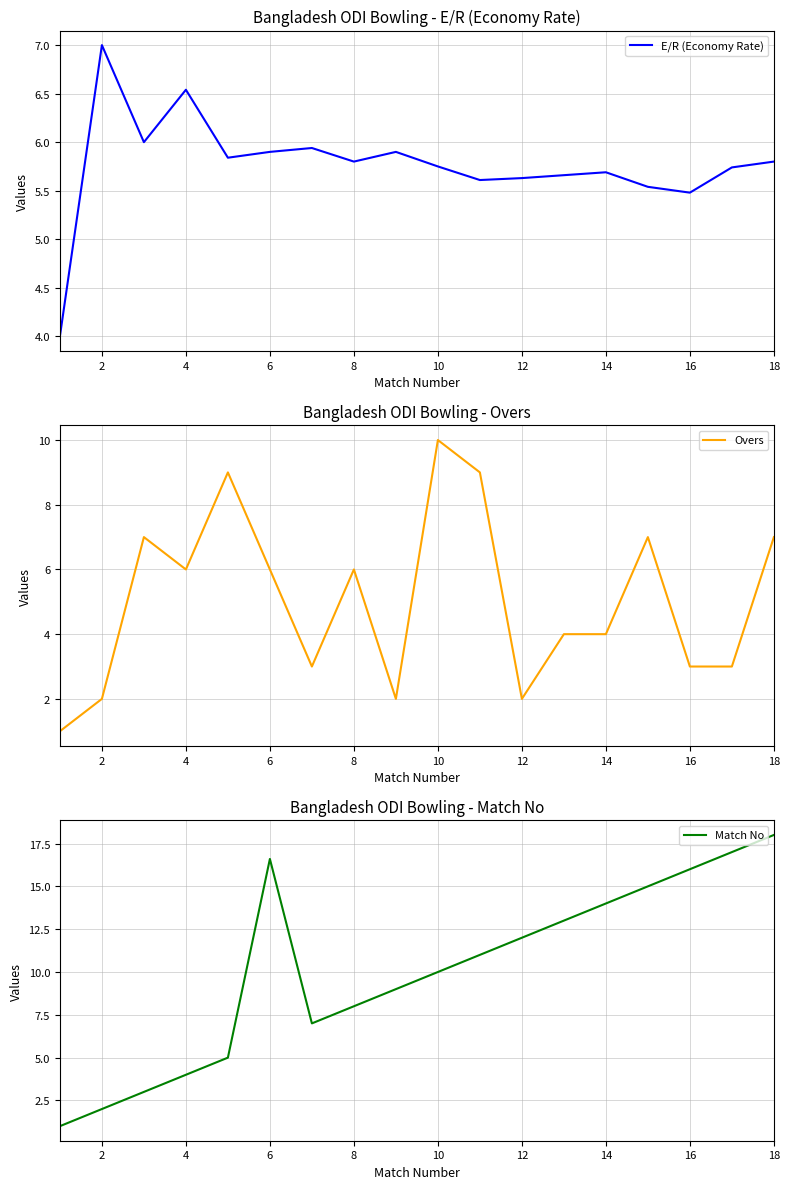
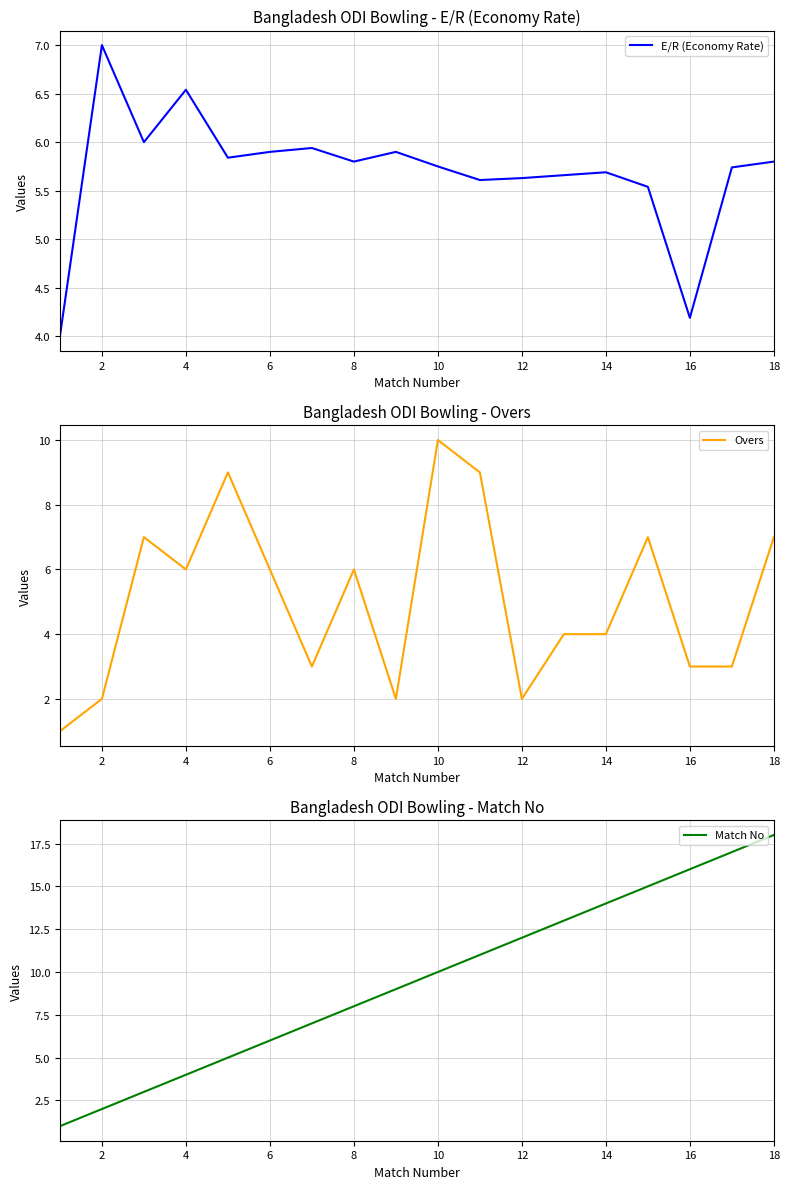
  {
    "Bangladesh ODI Bowling - E/R (Economy Rate)": {
      "2": 7.0,
      "4": 6.5,
      "6": 5.9,
      "8": 5.8,
      "10": 5.8,
      "12": 5.6,
      "14": 5.7,
-     "16": 5.5,
+     "16": 4.2,
      "18": 5.8
    },
    "Bangladesh ODI Bowling - Overs": {
      "2": 2.0,
      "4": 6.0,
      "6": 6.0,
      "8": 6.0,
      "10": 10.0,
      "12": 2.0,
      "14": 4.0,
      "16": 3.0,
      "18": 7.0
    },
    "Bangladesh ODI Bowling - Match No": {
      "2": 2.0,
      "4": 4.0,
-     "6": 16.6,
+     "6": 6.0,
      "8": 8.0,
      "10": 10.0,
      "12": 12.0,
      "14": 14.0,
      "16": 16.0,
      "18": 18.0
    }
  }
